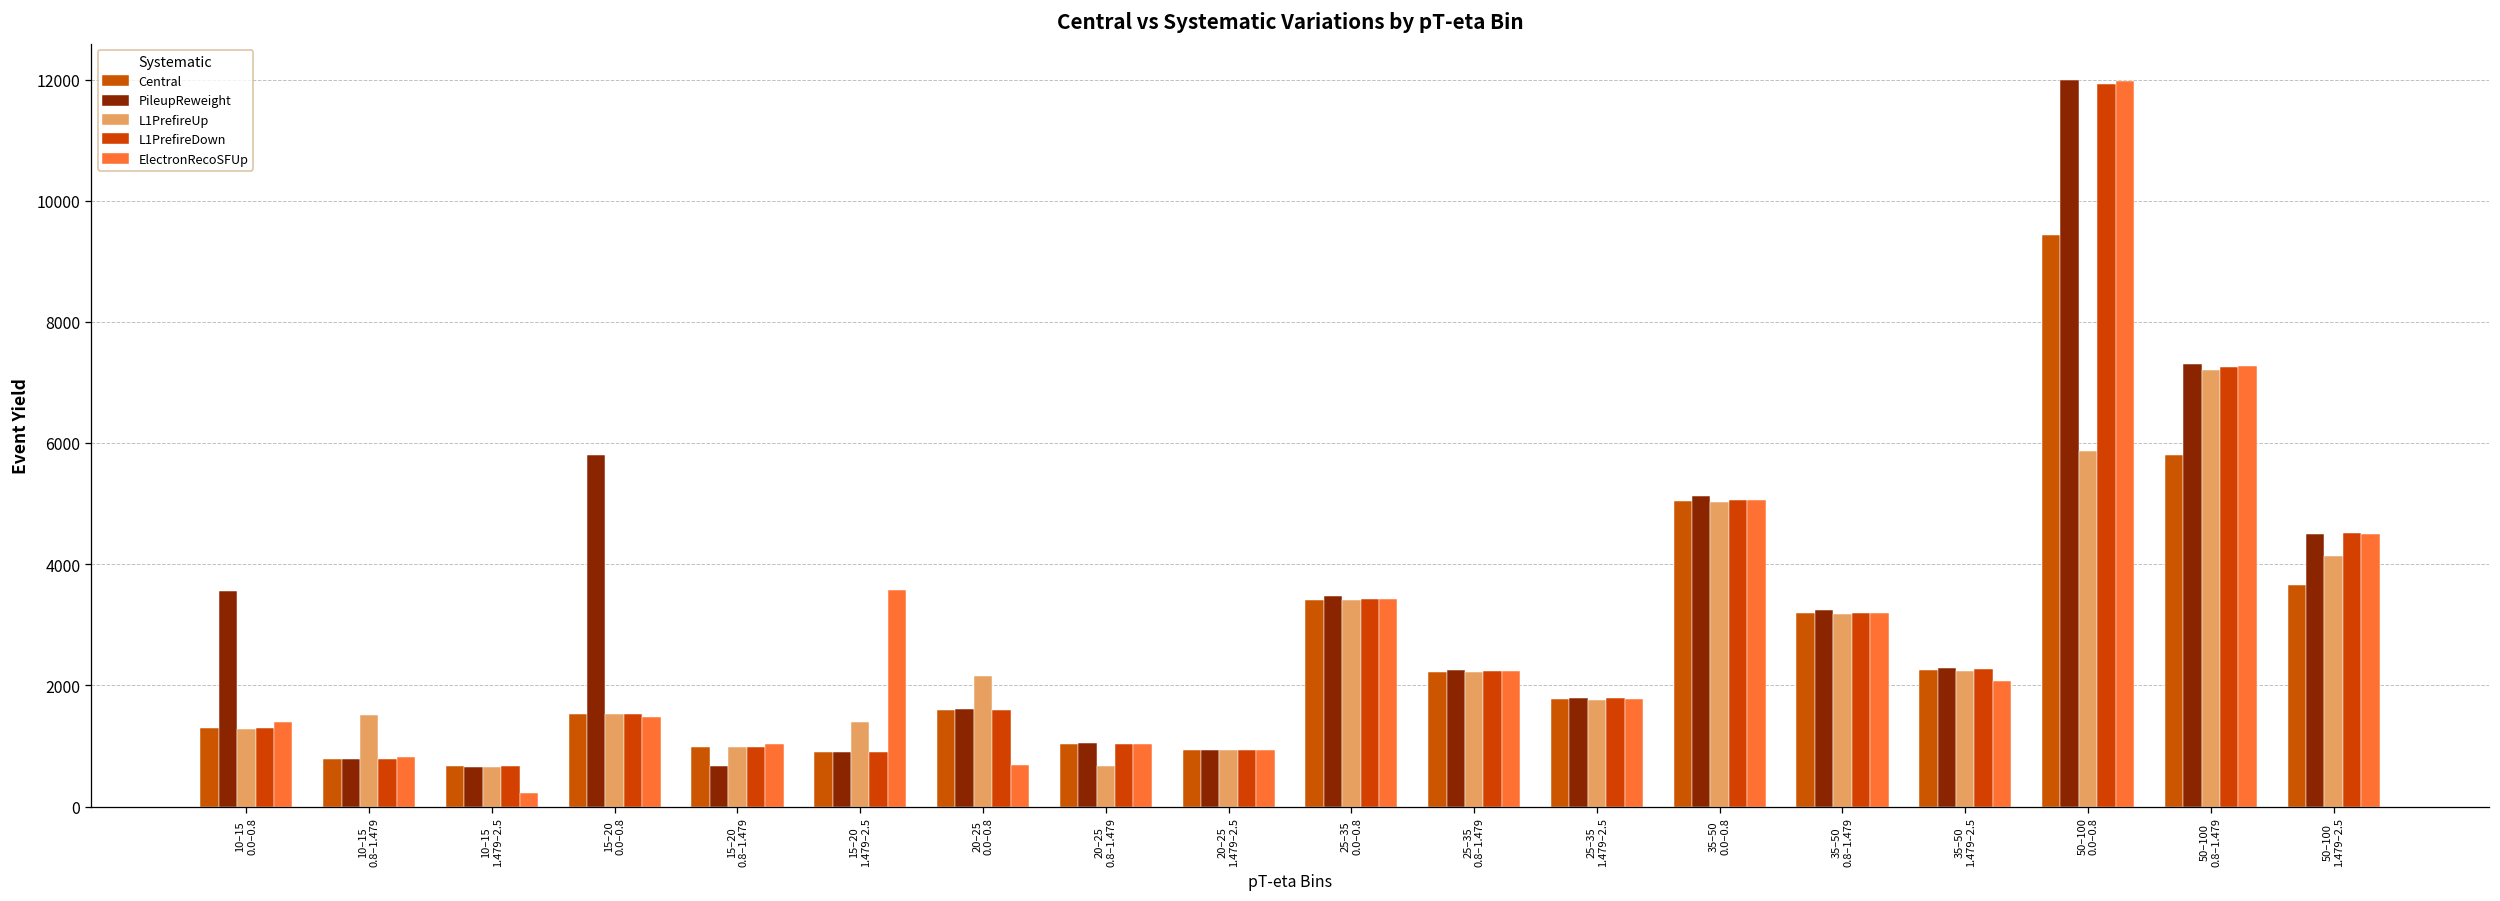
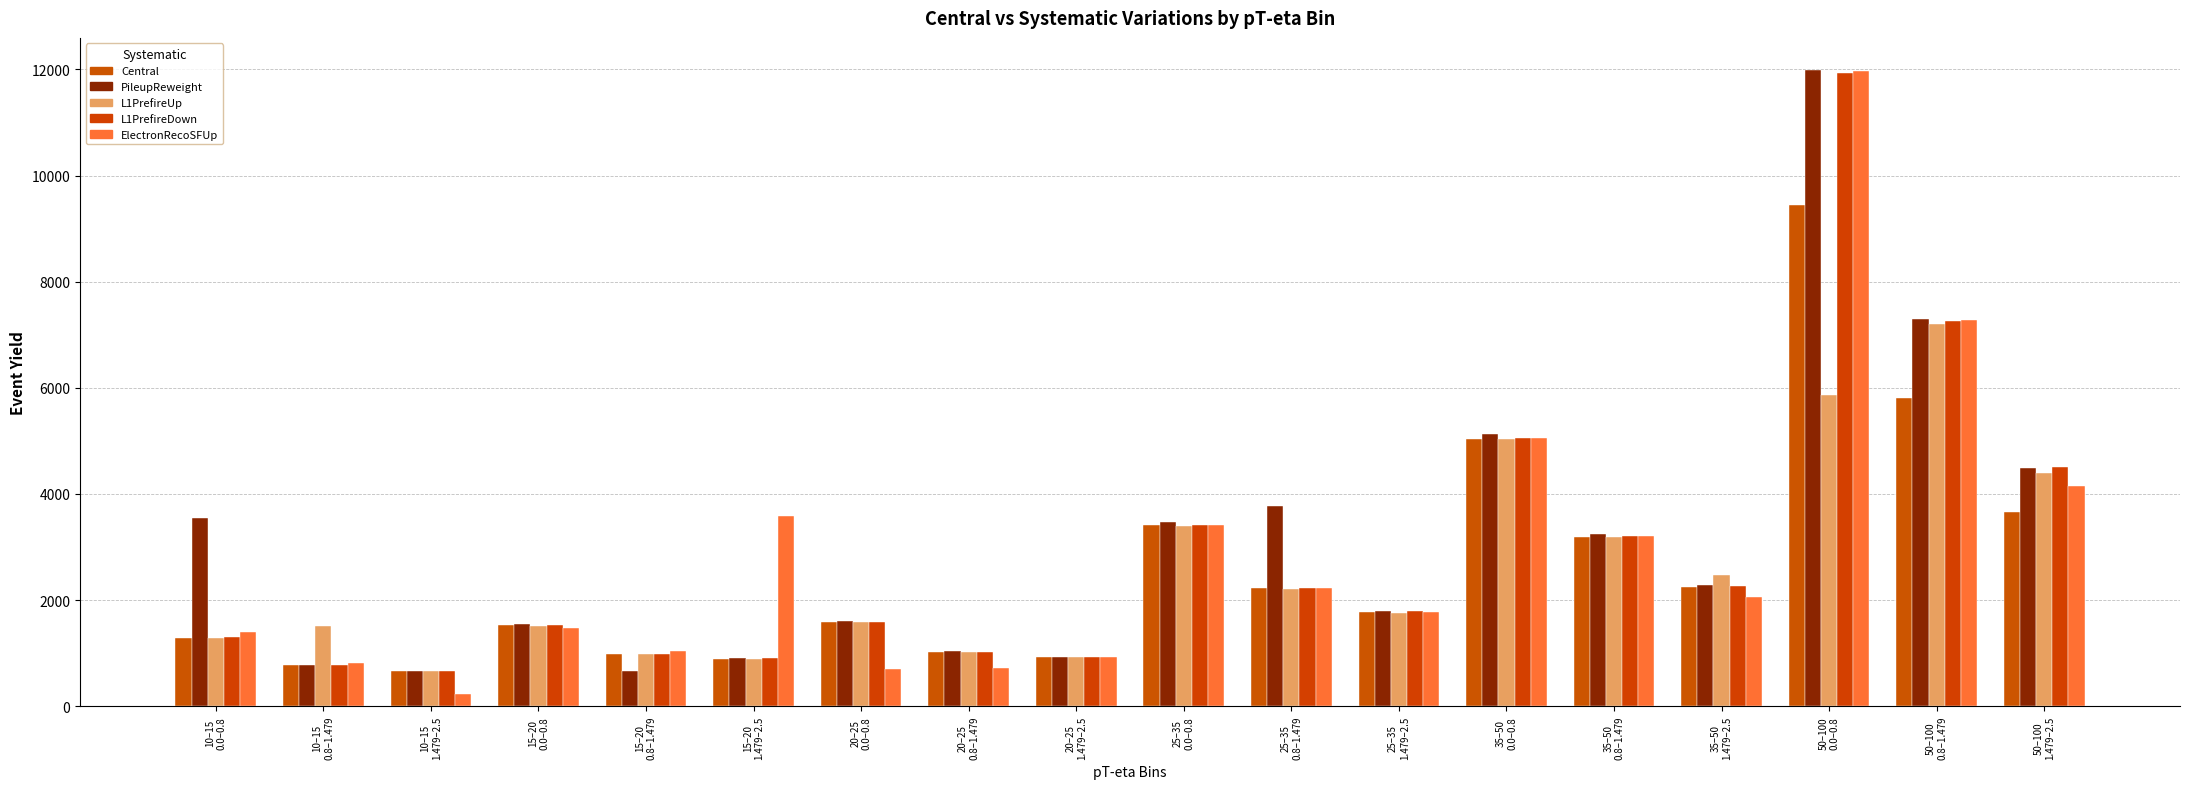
  {
    "PileupReweight": {
      "10–15 0.0–0.8": 3600,
      "10–15 0.8–1.479": 800,
      "10–15 1.479–2.5": 700,
-     "15–20 0.0–0.8": 5800,
+     "15–20 0.0–0.8": 1500,
      "15–20 0.8–1.479": 700,
      "15–20 1.479–2.5": 900,
      "20–25 0.0–0.8": 1600,
      "20–25 0.8–1.479": 1000,
      "20–25 1.479–2.5": 900,
      "25–35 0.0–0.8": 3500,
-     "25–35 0.8–1.479": 2300,
+     "25–35 0.8–1.479": 3800,
      "25–35 1.479–2.5": 1800,
      "35–50 0.0–0.8": 5100,
      "35–50 0.8–1.479": 3200,
      "35–50 1.479–2.5": 2300,
      "50–100 0.0–0.8": 12000,
      "50–100 0.8–1.479": 7300,
      "50–100 1.479–2.5": 4500
    },
    "L1PrefireUp": {
      "10–15 0.0–0.8": 1300,
      "10–15 0.8–1.479": 1500,
      "10–15 1.479–2.5": 700,
      "15–20 0.0–0.8": 1500,
      "15–20 0.8–1.479": 1000,
-     "15–20 1.479–2.5": 1400,
-     "20–25 0.0–0.8": 2200,
-     "20–25 0.8–1.479": 700,
+     "15–20 1.479–2.5": 900,
+     "20–25 0.0–0.8": 1600,
+     "20–25 0.8–1.479": 1000,
      "20–25 1.479–2.5": 900,
      "25–35 0.0–0.8": 3400,
      "25–35 0.8–1.479": 2200,
      "25–35 1.479–2.5": 1800,
      "35–50 0.0–0.8": 5000,
      "35–50 0.8–1.479": 3200,
-     "35–50 1.479–2.5": 2200,
+     "35–50 1.479–2.5": 2500,
      "50–100 0.0–0.8": 5900,
      "50–100 0.8–1.479": 7200,
-     "50–100 1.479–2.5": 4100
+     "50–100 1.479–2.5": 4400
    },
    "ElectronRecoSFUp": {
      "10–15 0.0–0.8": 1400,
      "10–15 0.8–1.479": 800,
      "10–15 1.479–2.5": 200,
      "15–20 0.0–0.8": 1500,
      "15–20 0.8–1.479": 1000,
      "15–20 1.479–2.5": 3600,
      "20–25 0.0–0.8": 700,
-     "20–25 0.8–1.479": 1000,
+     "20–25 0.8–1.479": 700,
      "20–25 1.479–2.5": 900,
      "25–35 0.0–0.8": 3400,
      "25–35 0.8–1.479": 2200,
      "25–35 1.479–2.5": 1800,
      "35–50 0.0–0.8": 5100,
      "35–50 0.8–1.479": 3200,
      "35–50 1.479–2.5": 2100,
      "50–100 0.0–0.8": 12000,
      "50–100 0.8–1.479": 7300,
-     "50–100 1.479–2.5": 4500
+     "50–100 1.479–2.5": 4200
    }
  }
